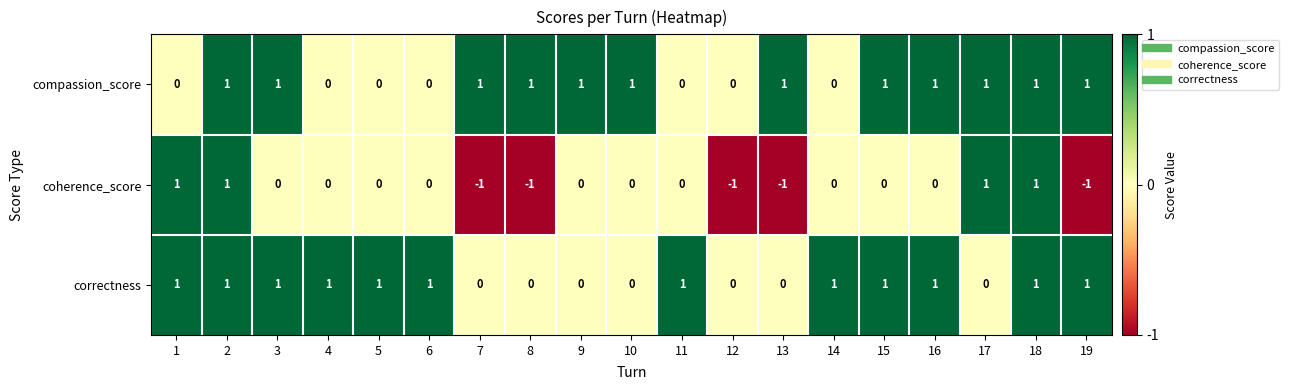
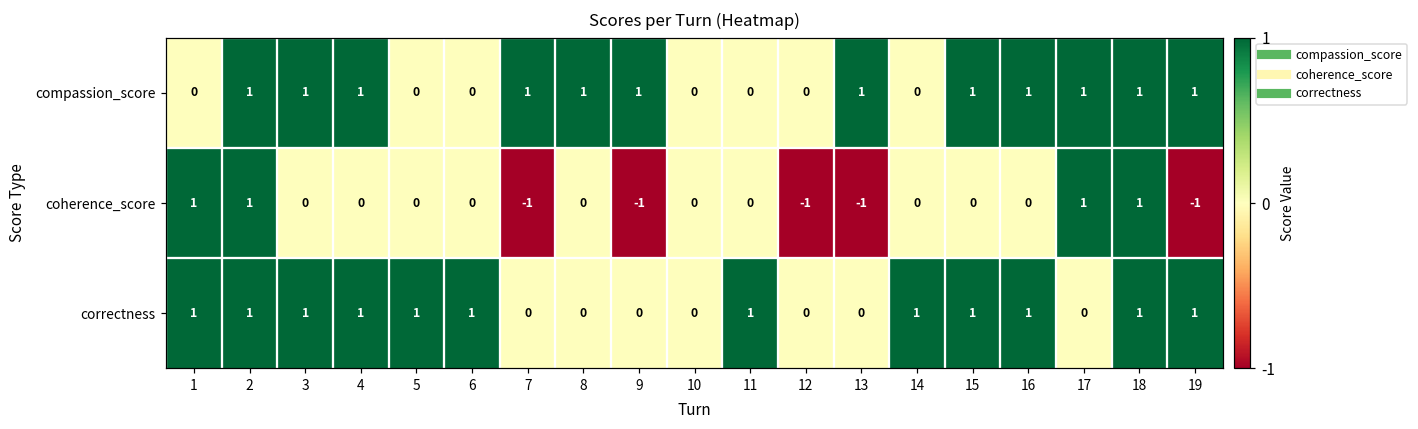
  {
    "compassion_score": {
      "1": 0,
      "2": 1,
      "3": 1,
-     "4": 0,
+     "4": 1,
      "5": 0,
      "6": 0,
      "7": 1,
      "8": 1,
      "9": 1,
-     "10": 1,
+     "10": 0,
      "11": 0,
      "12": 0,
      "13": 1,
      "14": 0,
      "15": 1,
      "16": 1,
      "17": 1,
      "18": 1,
      "19": 1
    },
    "coherence_score": {
      "1": 1,
      "2": 1,
      "3": 0,
      "4": 0,
      "5": 0,
      "6": 0,
      "7": -1,
-     "8": -1,
-     "9": 0,
+     "8": 0,
+     "9": -1,
      "10": 0,
      "11": 0,
      "12": -1,
      "13": -1,
      "14": 0,
      "15": 0,
      "16": 0,
      "17": 1,
      "18": 1,
      "19": -1
    },
    "correctness": {
      "1": 1,
      "2": 1,
      "3": 1,
      "4": 1,
      "5": 1,
      "6": 1,
      "7": 0,
      "8": 0,
      "9": 0,
      "10": 0,
      "11": 1,
      "12": 0,
      "13": 0,
      "14": 1,
      "15": 1,
      "16": 1,
      "17": 0,
      "18": 1,
      "19": 1
    }
  }
